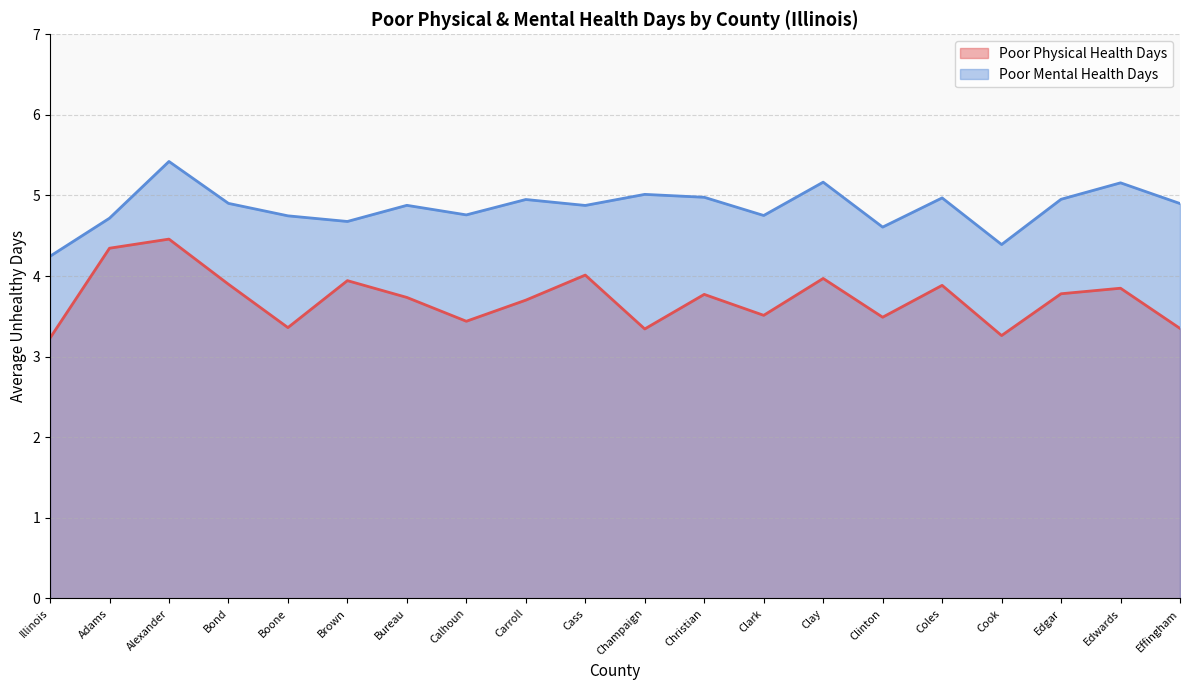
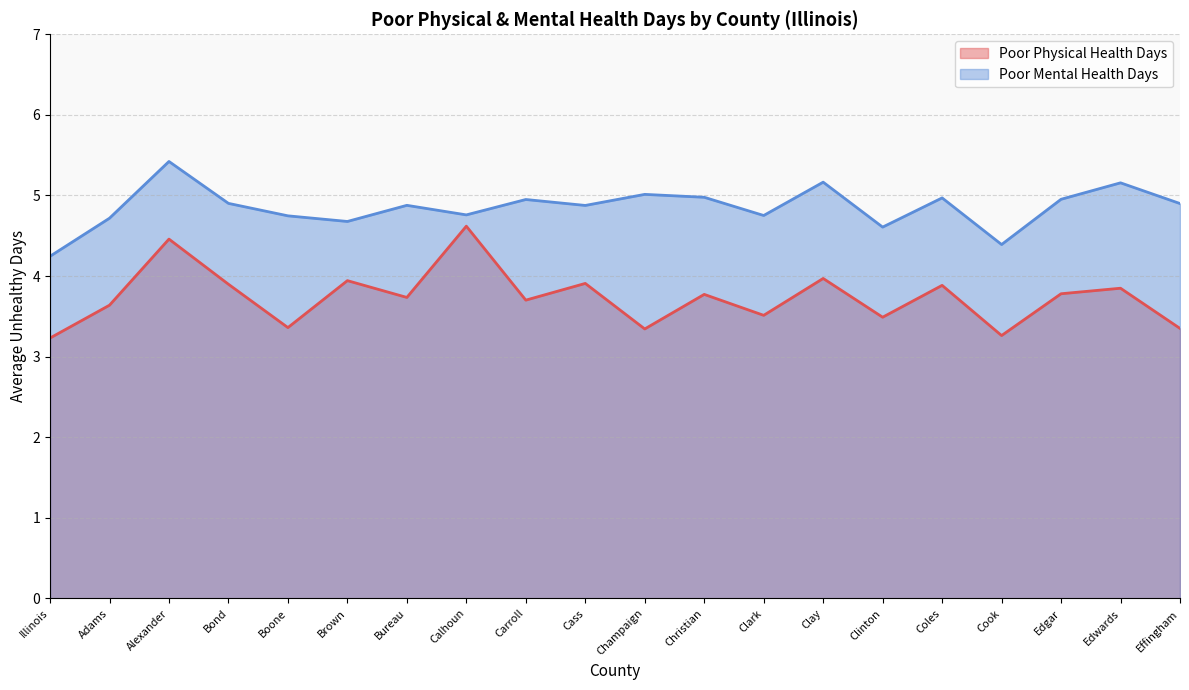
  {
    "Poor Physical Health Days": {
      "Illinois": 3.2,
-     "Adams": 4.3,
+     "Adams": 3.6,
      "Alexander": 4.5,
      "Bond": 3.9,
      "Boone": 3.4,
      "Brown": 3.9,
      "Bureau": 3.7,
-     "Calhoun": 3.4,
+     "Calhoun": 4.6,
      "Carroll": 3.7,
-     "Cass": 4.0,
+     "Cass": 3.9,
      "Champaign": 3.3,
      "Christian": 3.8,
      "Clark": 3.5,
      "Clay": 4.0,
      "Clinton": 3.5,
      "Coles": 3.9,
      "Cook": 3.3,
      "Edgar": 3.8,
      "Edwards": 3.8,
      "Effingham": 3.4
    },
    "Poor Mental Health Days": {
      "Illinois": 4.2,
      "Adams": 4.7,
      "Alexander": 5.4,
      "Bond": 4.9,
      "Boone": 4.7,
      "Brown": 4.7,
      "Bureau": 4.9,
      "Calhoun": 4.8,
      "Carroll": 5.0,
      "Cass": 4.9,
      "Champaign": 5.0,
      "Christian": 5.0,
      "Clark": 4.8,
      "Clay": 5.2,
      "Clinton": 4.6,
      "Coles": 5.0,
      "Cook": 4.4,
      "Edgar": 5.0,
      "Edwards": 5.2,
      "Effingham": 4.9
    }
  }
